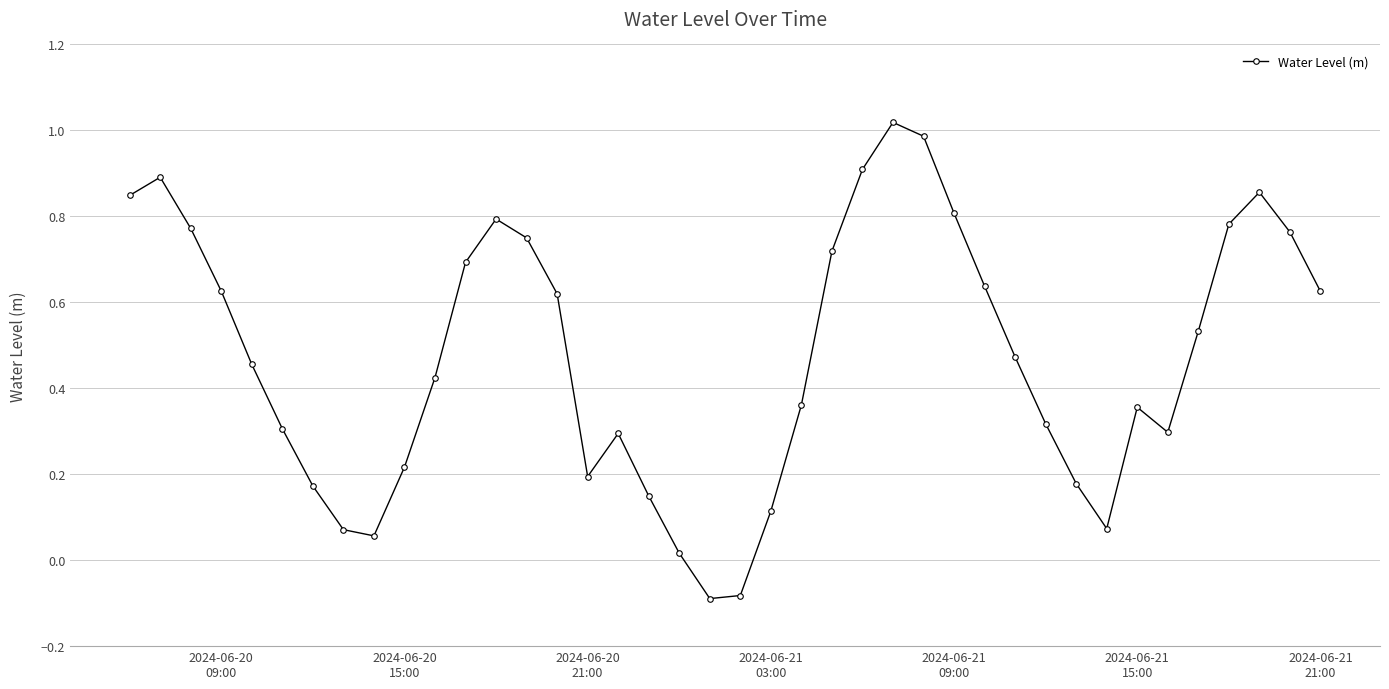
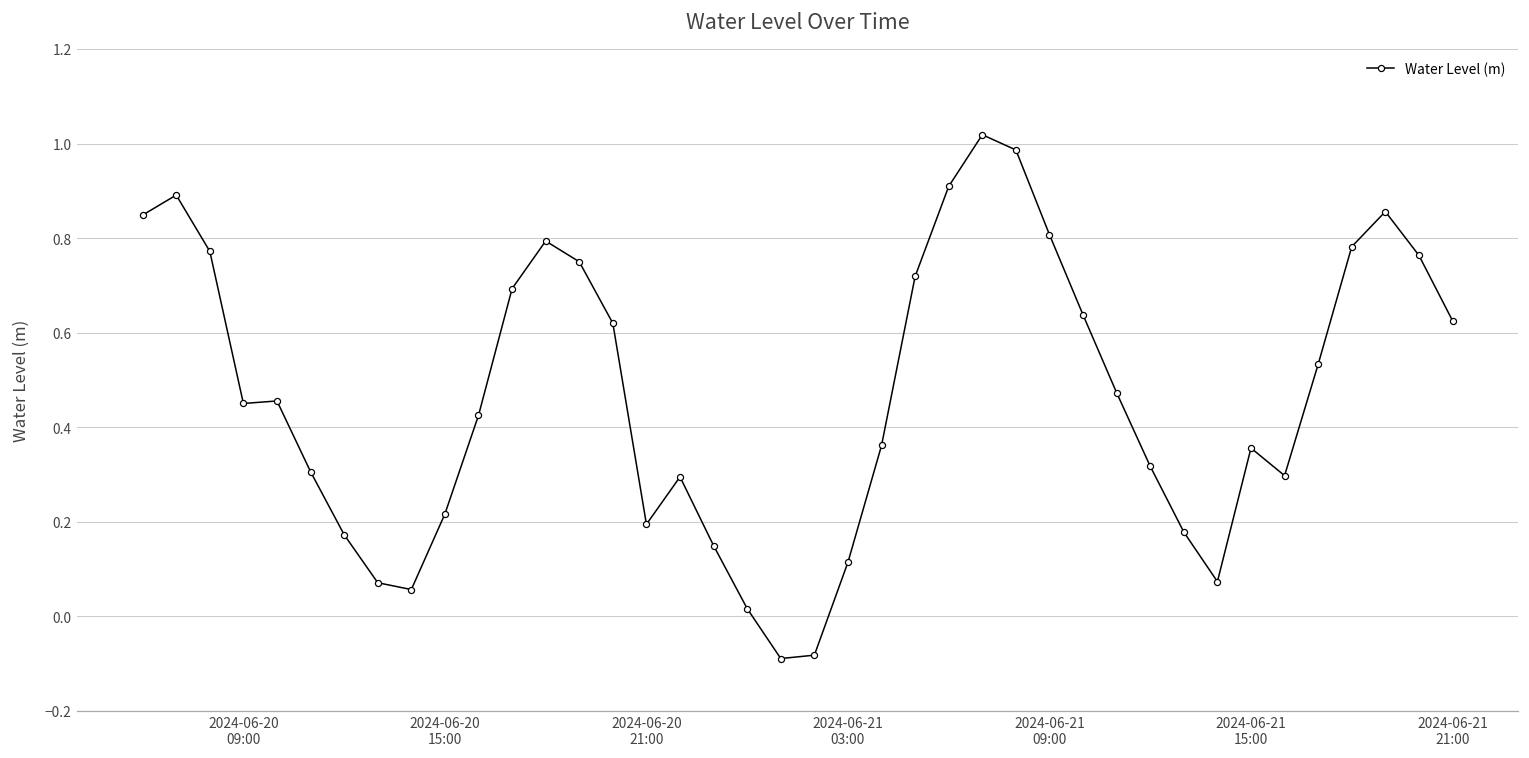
  {
-   "2024-06-20 09:00": 0.63,
+   "2024-06-20 09:00": 0.45,
    "2024-06-20 15:00": 0.22,
    "2024-06-20 21:00": 0.19,
    "2024-06-21 03:00": 0.11,
    "2024-06-21 09:00": 0.81,
    "2024-06-21 15:00": 0.36,
    "2024-06-21 21:00": 0.63
  }
